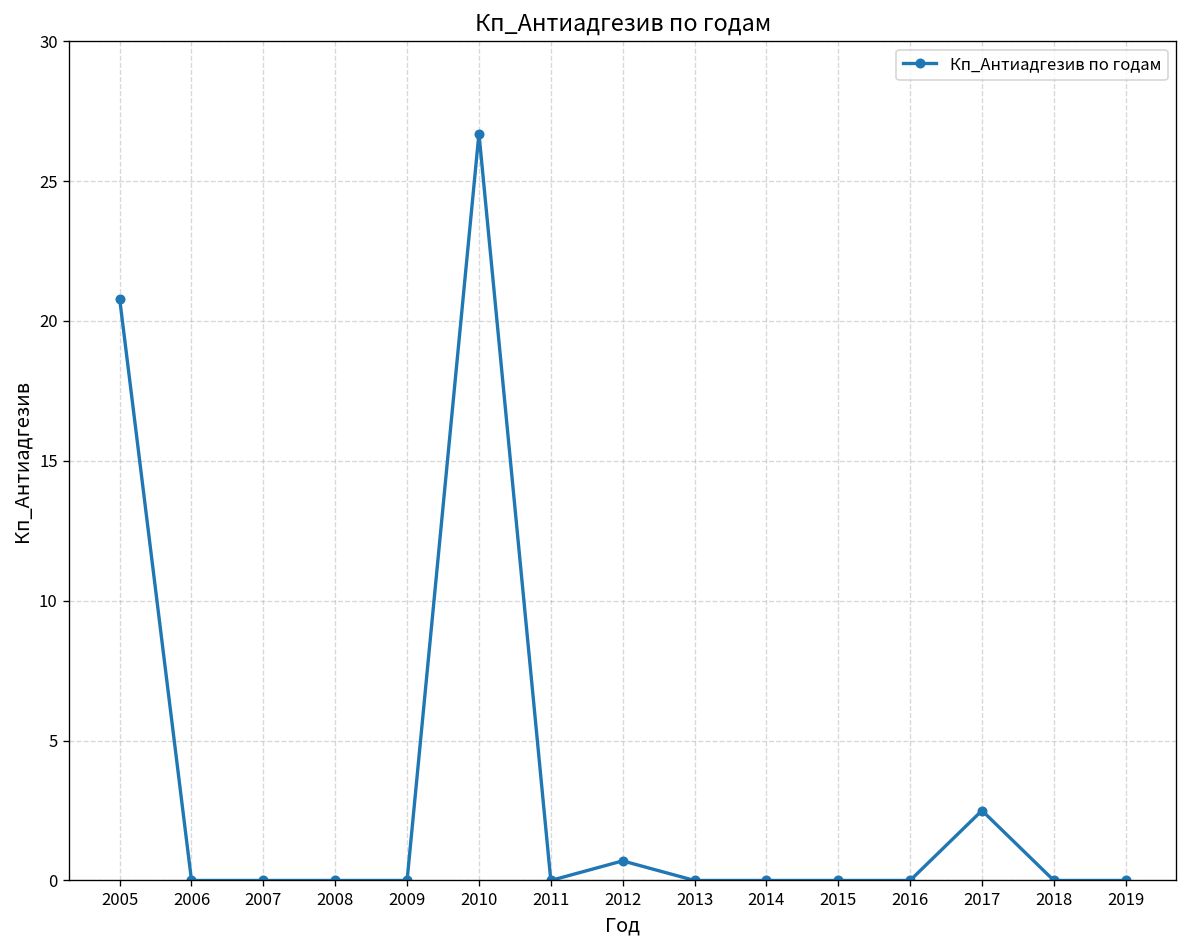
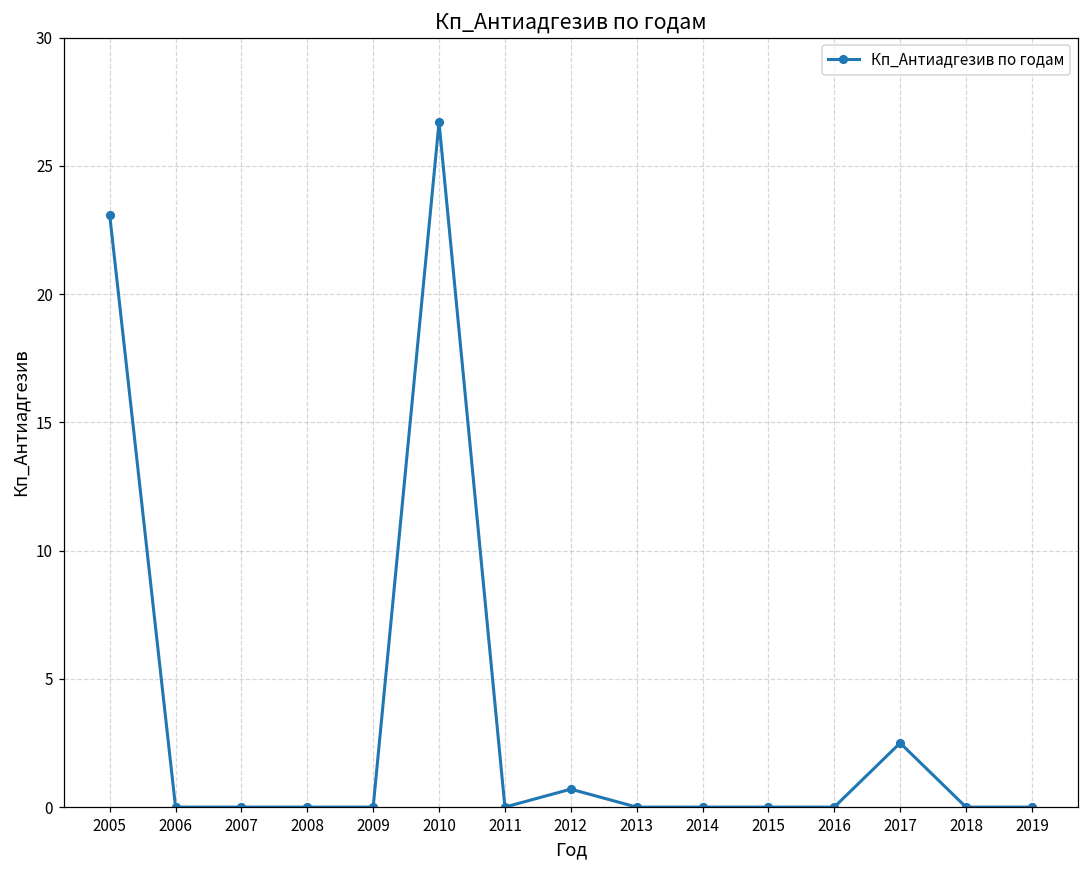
  {
-   "2005": 20.8,
+   "2005": 23.1,
    "2006": 0.0,
    "2007": 0.0,
    "2008": 0.0,
    "2009": 0.0,
    "2010": 26.7,
    "2011": 0.0,
    "2012": 0.7,
    "2013": 0.0,
    "2014": 0.0,
    "2015": 0.0,
    "2016": 0.0,
    "2017": 2.5,
    "2018": 0.0,
    "2019": 0.0
  }
